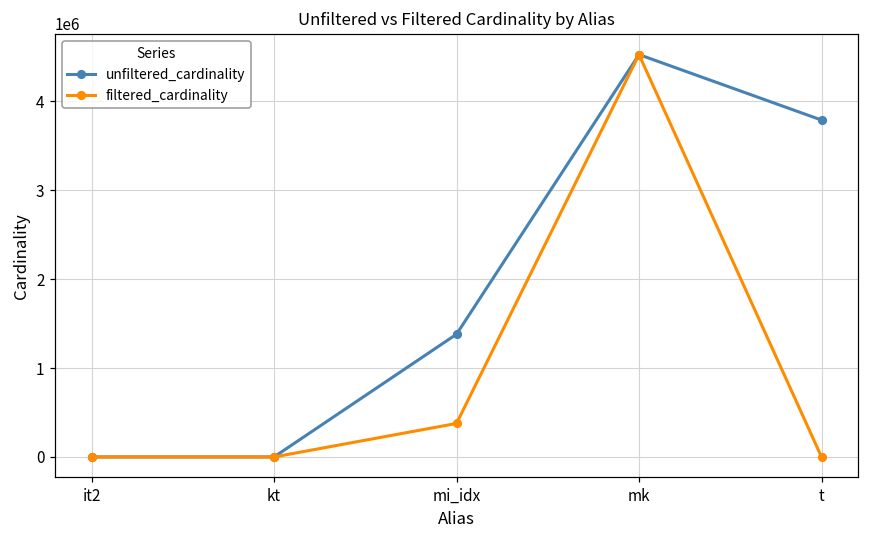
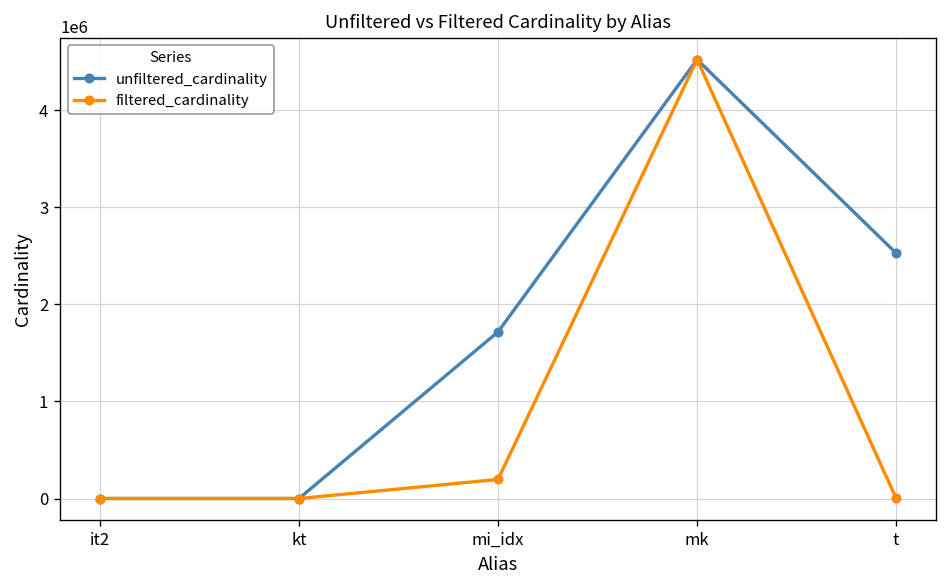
  {
    "unfiltered_cardinality": {
-     "mi_idx": 1400000,
-     "t": 3800000
+     "mi_idx": 1700000,
+     "t": 2500000
    },
    "filtered_cardinality": {
-     "mi_idx": 400000,
+     "mi_idx": 200000,
      "t": 0
    }
  }
